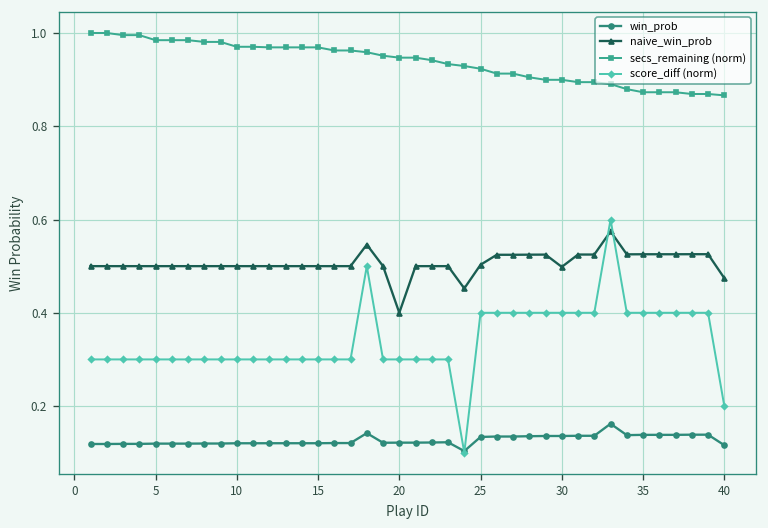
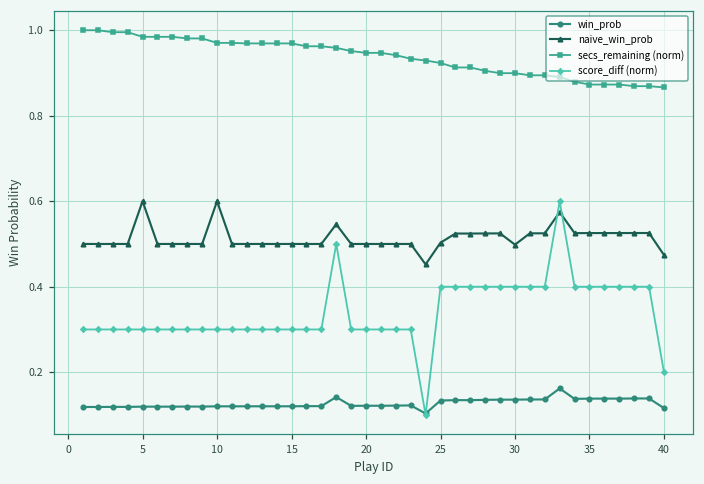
  {
    "naive_win_prob": {
-     "5": 0.5,
-     "10": 0.5,
+     "5": 0.6,
+     "10": 0.6,
      "15": 0.5,
-     "20": 0.4,
+     "20": 0.5,
      "25": 0.5,
      "30": 0.5,
      "35": 0.53,
      "40": 0.47
    }
  }
